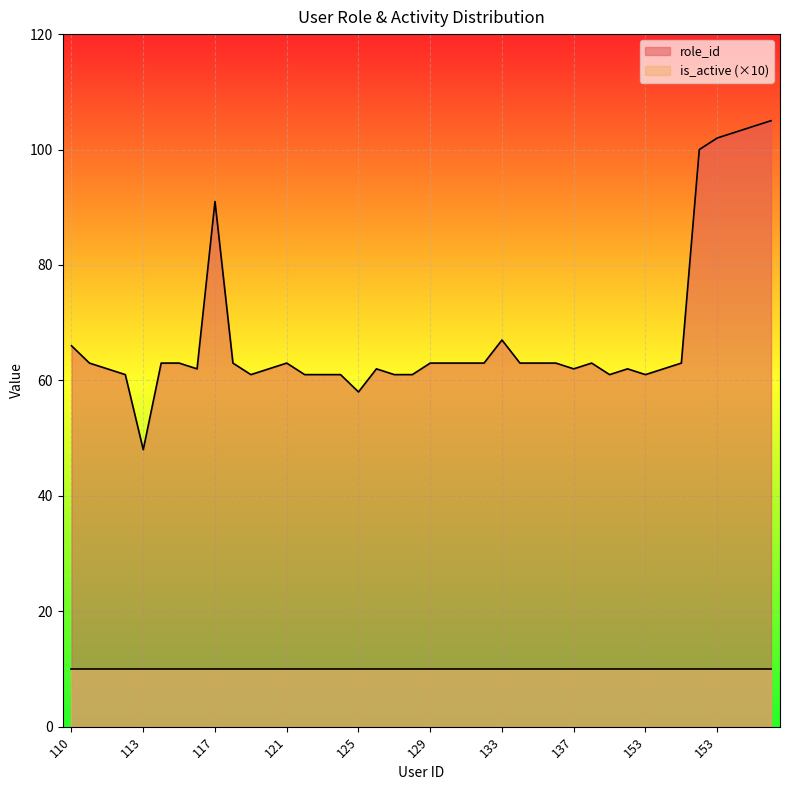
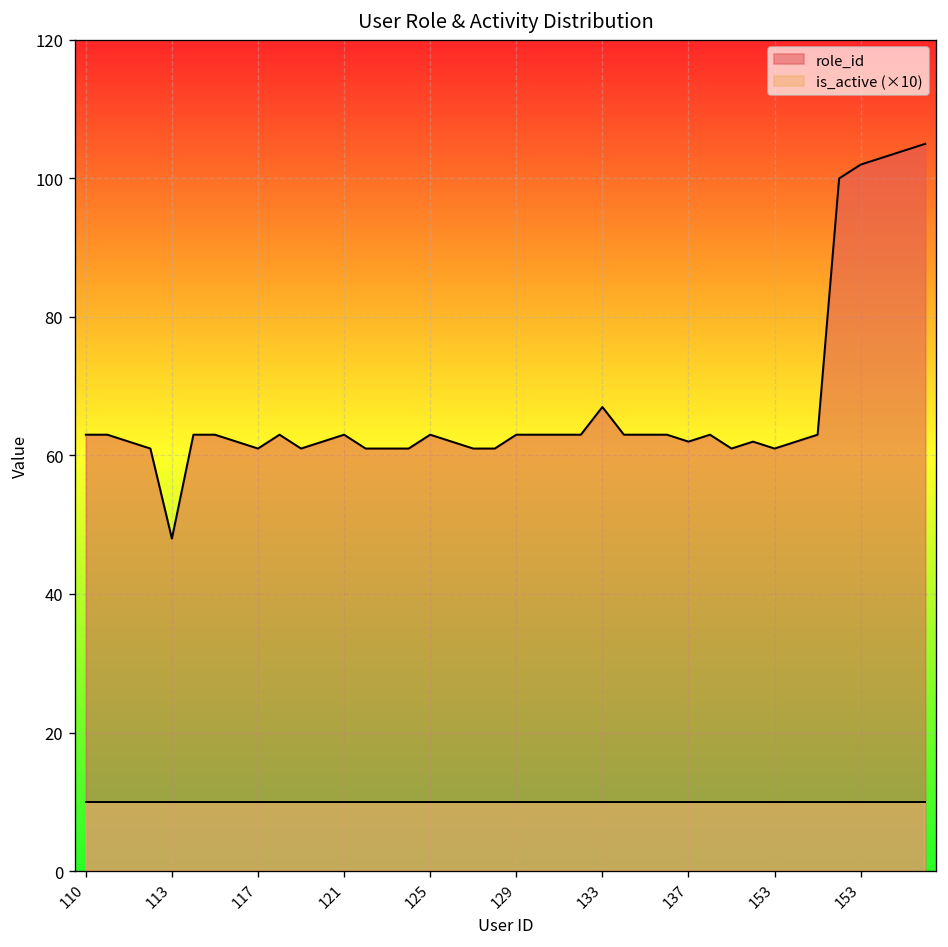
  {
    "role_id": {
-     "110": 66,
+     "110": 63,
      "113": 48,
-     "117": 91,
+     "117": 61,
      "121": 63,
-     "125": 58,
+     "125": 63,
      "129": 63,
      "133": 67,
      "137": 62
    },
    "is_active (×10)": {
      "110": 10,
      "113": 10,
      "117": 10,
      "121": 10,
      "125": 10,
      "129": 10,
      "133": 10,
      "137": 10
    }
  }
